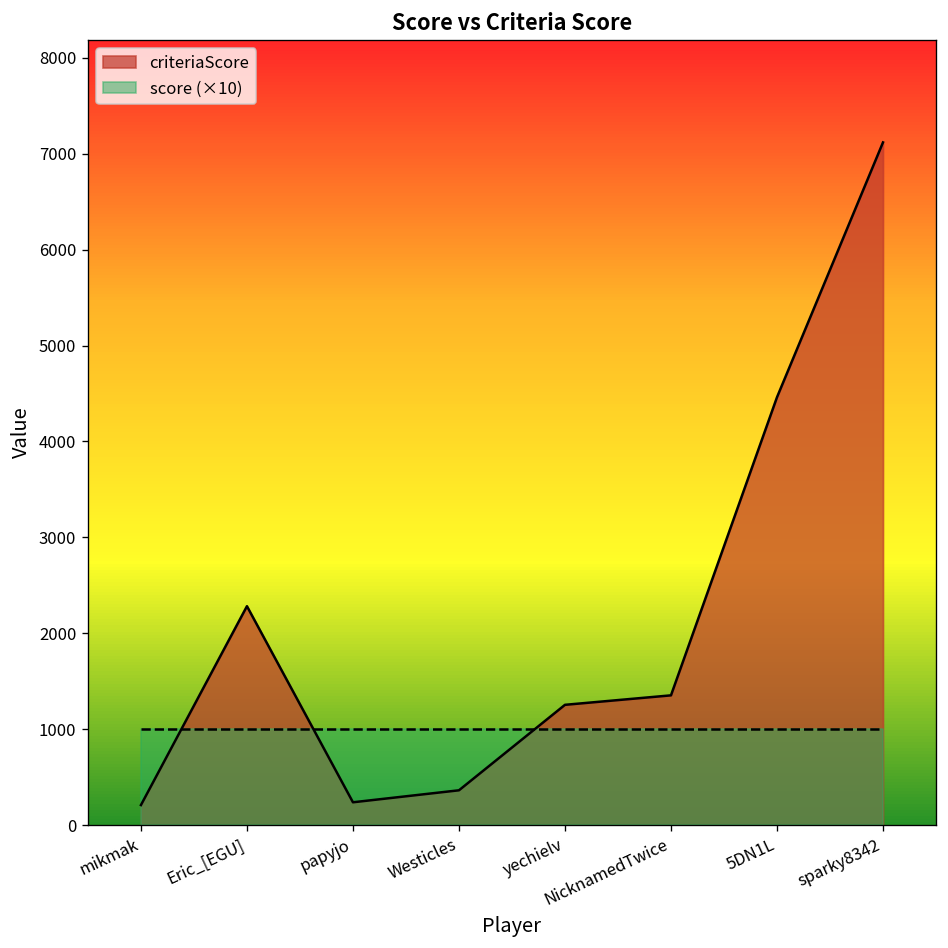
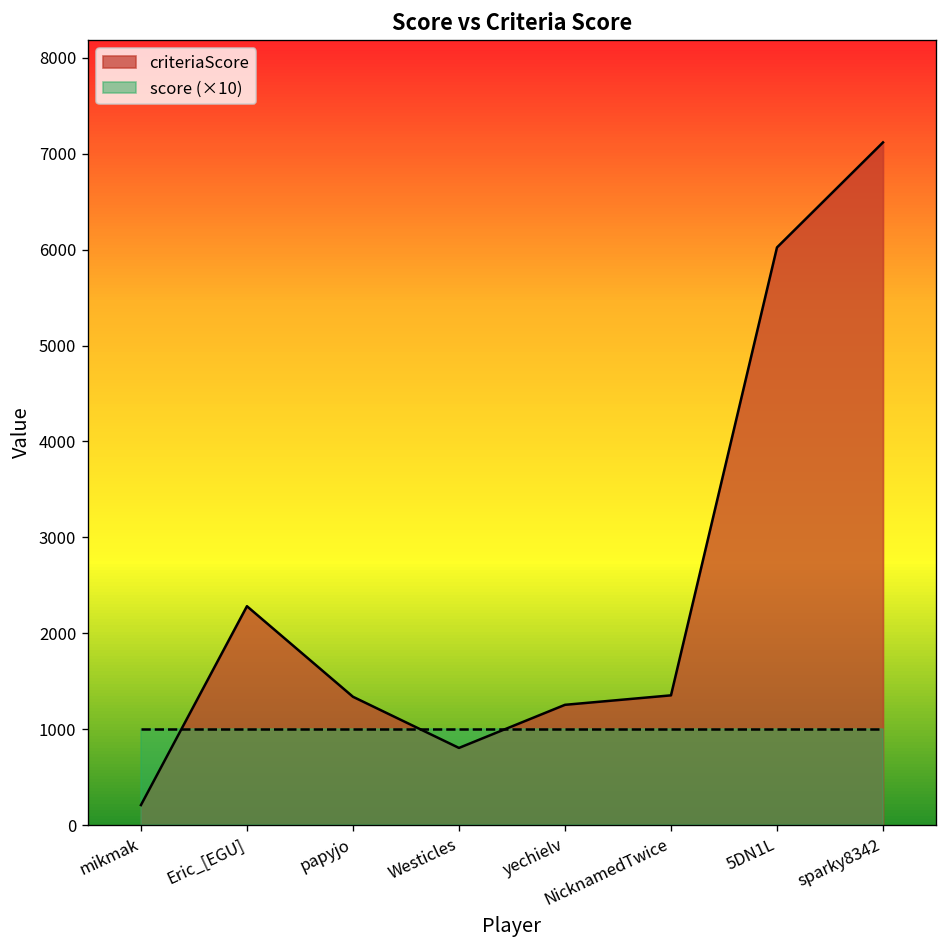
  {
    "criteriaScore": {
      "mikmak": 200,
      "Eric_[EGU]": 2300,
-     "papyjo": 200,
-     "Westicles": 400,
+     "papyjo": 1300,
+     "Westicles": 800,
      "yechielv": 1300,
      "NicknamedTwice": 1400,
-     "5DN1L": 4500,
+     "5DN1L": 6000,
      "sparky8342": 7100
    },
    "score (×10)": {
      "mikmak": 1000,
      "Eric_[EGU]": 1000,
      "papyjo": 1000,
      "Westicles": 1000,
      "yechielv": 1000,
      "NicknamedTwice": 1000,
      "5DN1L": 1000,
      "sparky8342": 1000
    }
  }
